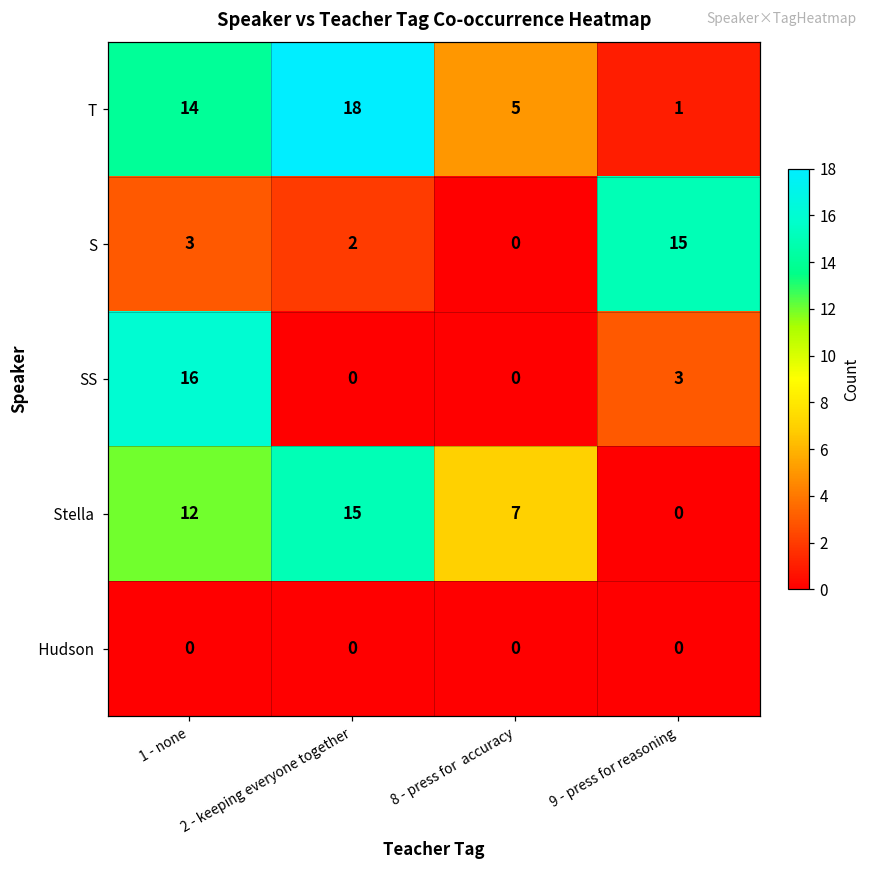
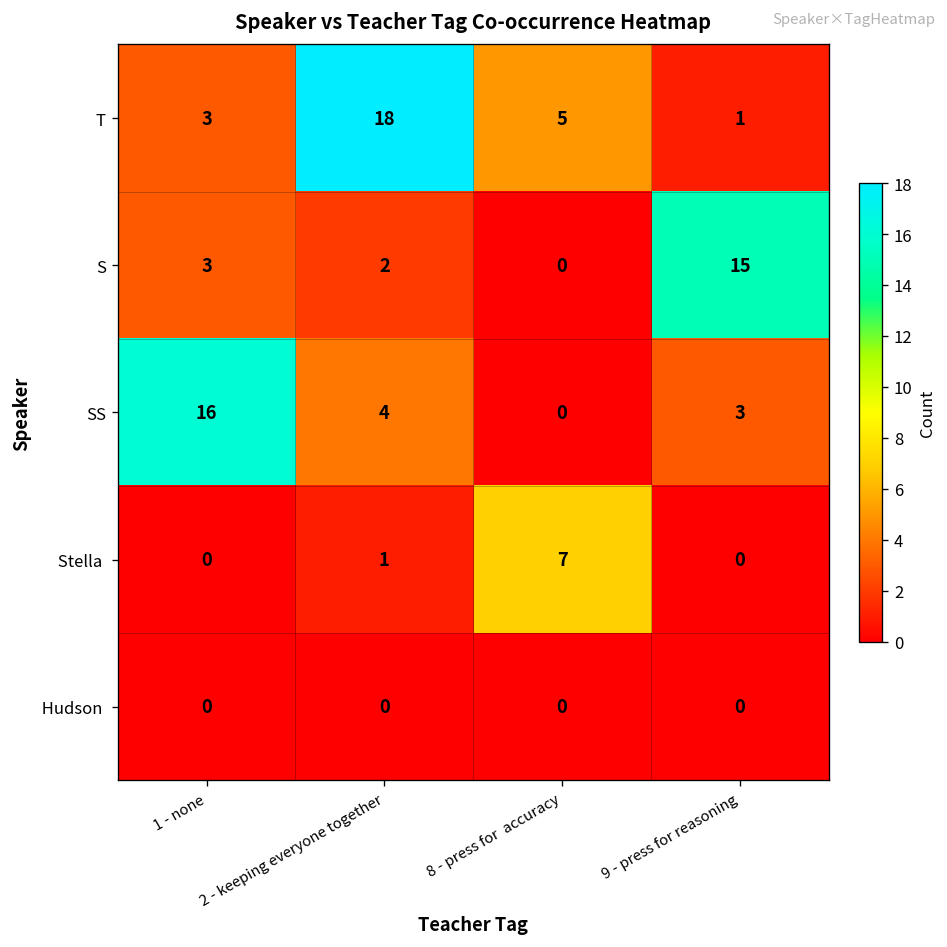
  {
    "T": {
-     "1 - none": 14,
+     "1 - none": 3,
      "2 - keeping everyone together": 18,
      "8 - press for accuracy": 5,
      "9 - press for reasoning": 1
    },
    "S": {
      "1 - none": 3,
      "2 - keeping everyone together": 2,
      "8 - press for accuracy": 0,
      "9 - press for reasoning": 15
    },
    "SS": {
      "1 - none": 16,
-     "2 - keeping everyone together": 0,
+     "2 - keeping everyone together": 4,
      "8 - press for accuracy": 0,
      "9 - press for reasoning": 3
    },
    "Stella": {
-     "1 - none": 12,
-     "2 - keeping everyone together": 15,
+     "1 - none": 0,
+     "2 - keeping everyone together": 1,
      "8 - press for accuracy": 7,
      "9 - press for reasoning": 0
    },
    "Hudson": {
      "1 - none": 0,
      "2 - keeping everyone together": 0,
      "8 - press for accuracy": 0,
      "9 - press for reasoning": 0
    }
  }
